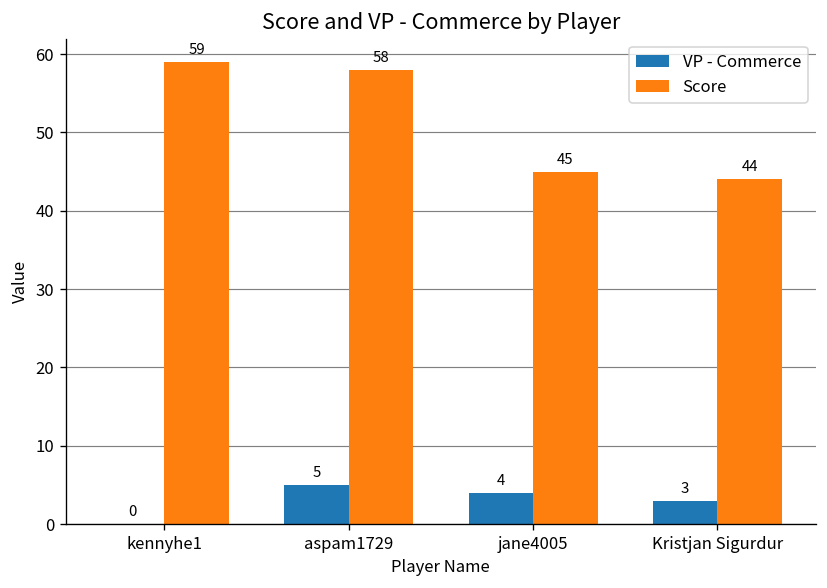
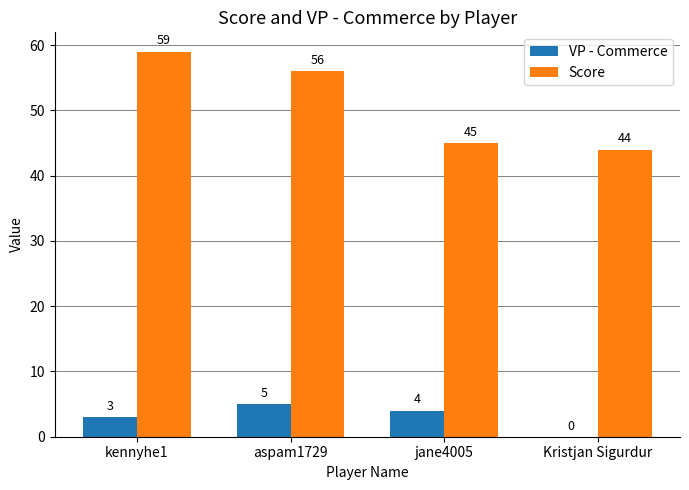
  {
    "VP - Commerce": {
-     "kennyhe1": 0,
+     "kennyhe1": 3,
      "aspam1729": 5,
      "jane4005": 4,
-     "Kristjan Sigurdur": 3
+     "Kristjan Sigurdur": 0
    },
    "Score": {
      "kennyhe1": 59,
-     "aspam1729": 58,
+     "aspam1729": 56,
      "jane4005": 45,
      "Kristjan Sigurdur": 44
    }
  }
